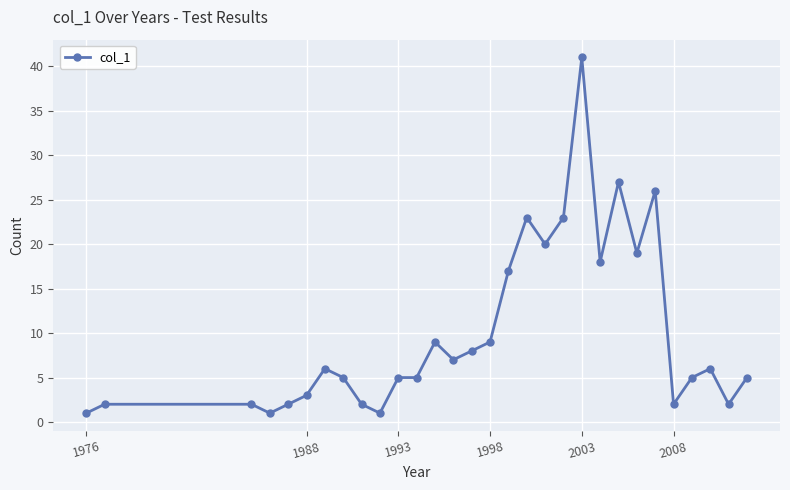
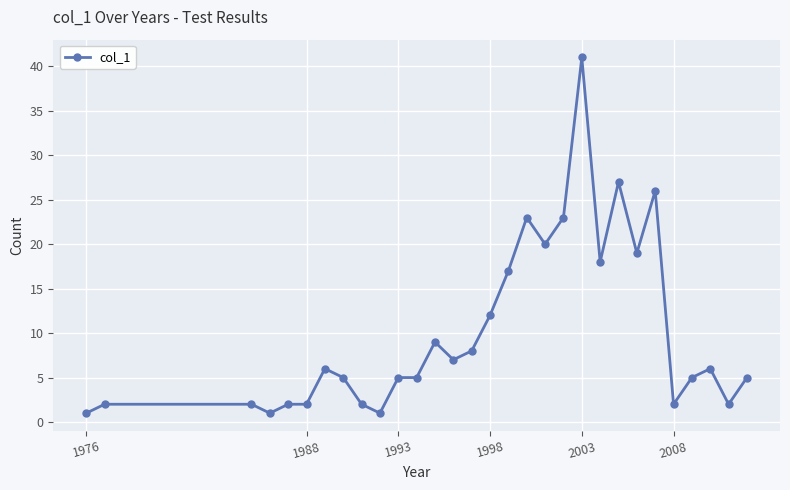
  {
    "1976": 1,
-   "1988": 3,
+   "1988": 2,
    "1993": 5,
-   "1998": 9,
+   "1998": 12,
    "2003": 41,
    "2008": 2
  }
